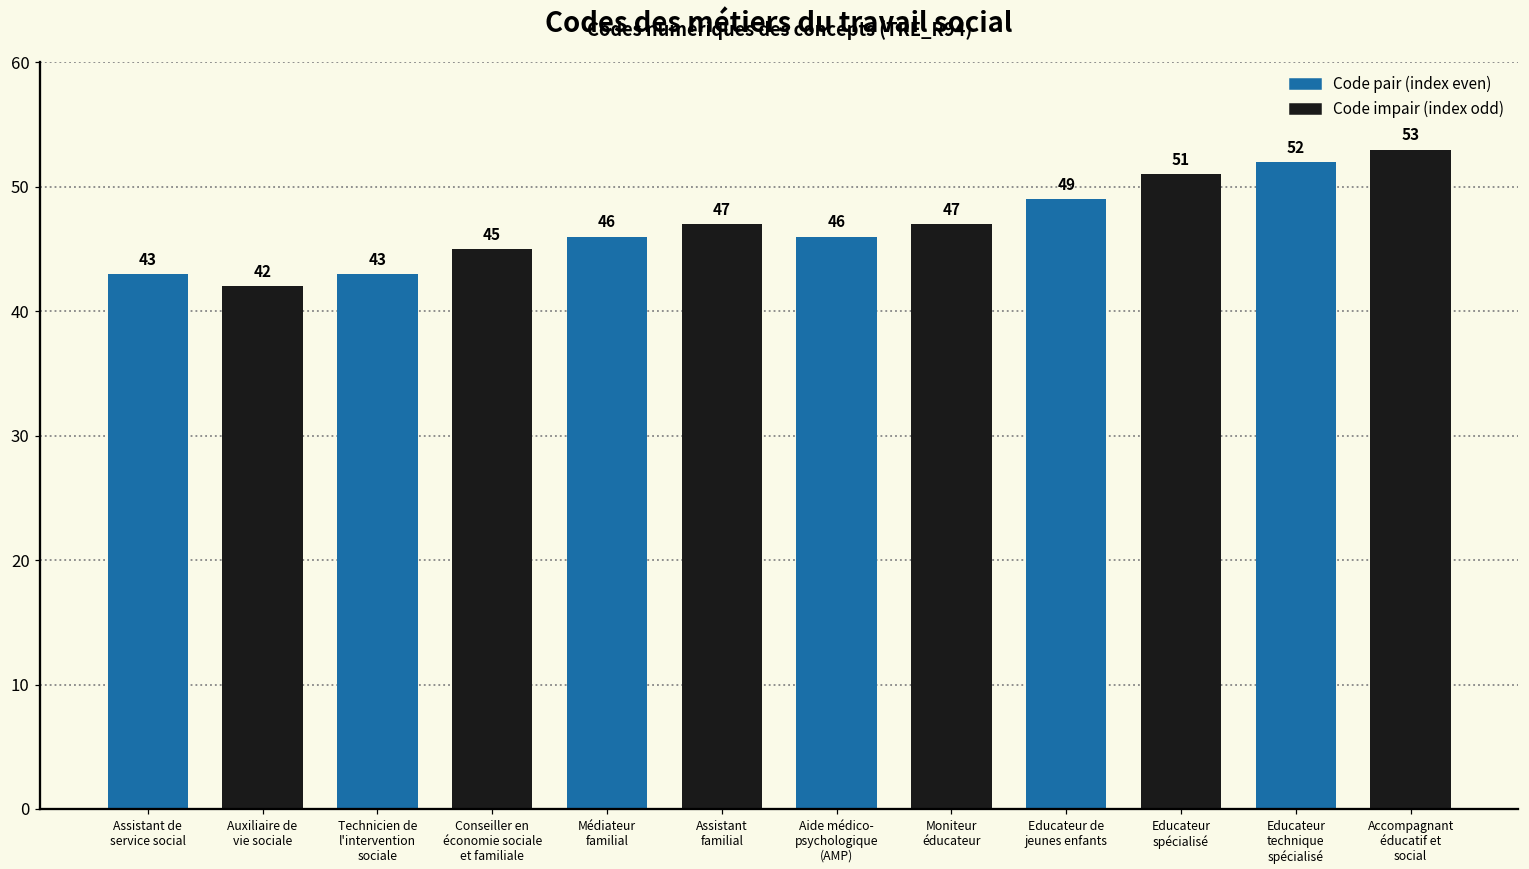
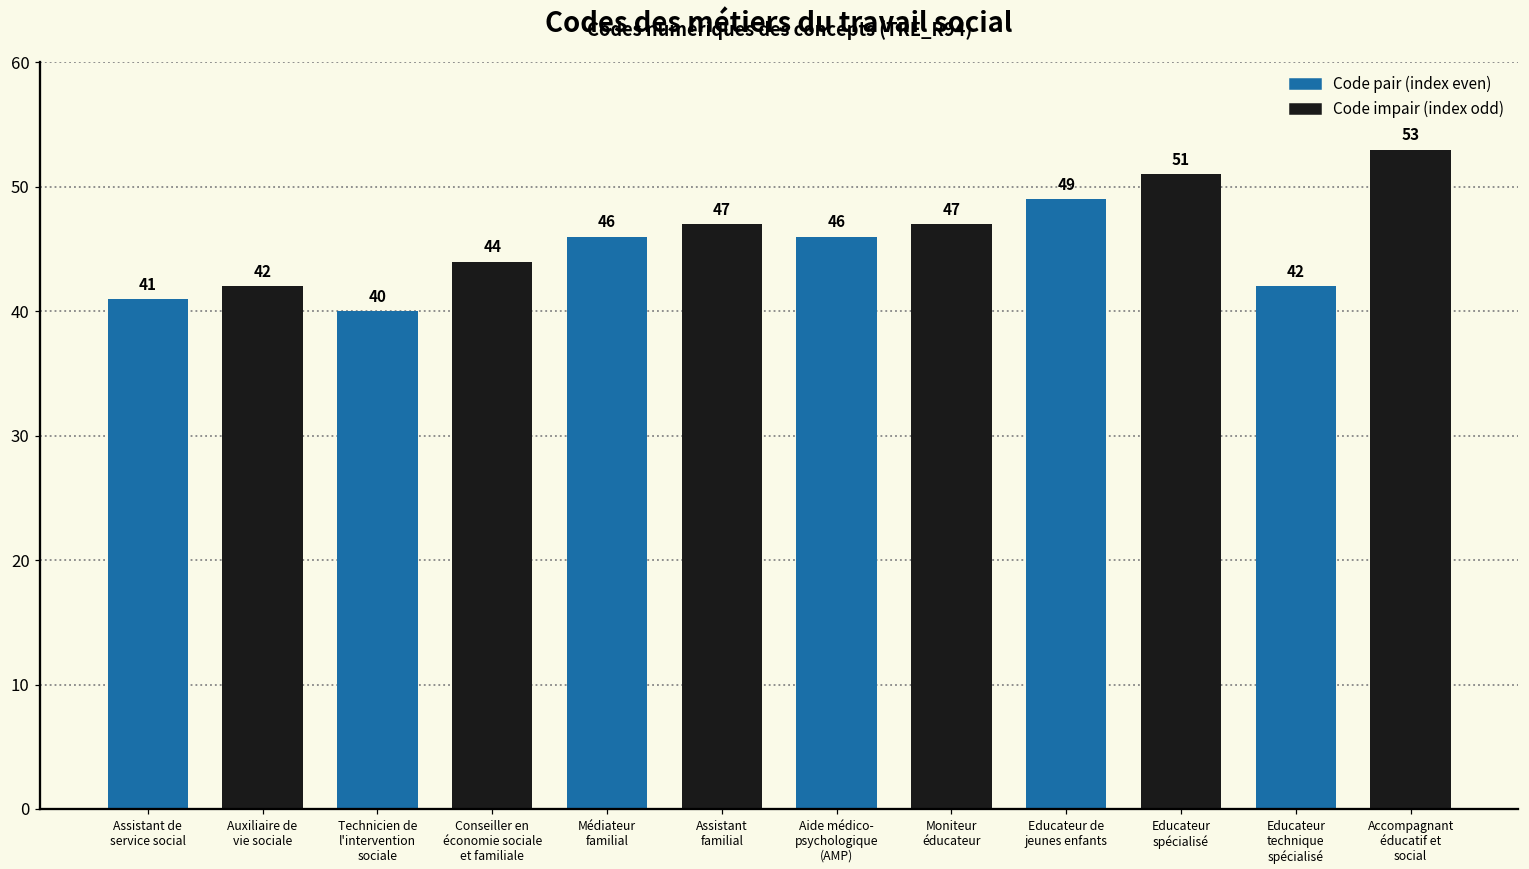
  {
-   "Assistant de service social": 43,
+   "Assistant de service social": 41,
    "Auxiliaire de vie sociale": 42,
-   "Technicien de l'intervention sociale": 43,
-   "Conseiller en économie sociale et familiale": 45,
+   "Technicien de l'intervention sociale": 40,
+   "Conseiller en économie sociale et familiale": 44,
    "Médiateur familial": 46,
    "Assistant familial": 47,
    "Aide médico- psychologique (AMP)": 46,
    "Moniteur éducateur": 47,
    "Educateur de jeunes enfants": 49,
    "Educateur spécialisé": 51,
-   "Educateur technique spécialisé": 52,
+   "Educateur technique spécialisé": 42,
    "Accompagnant éducatif et social": 53
  }
